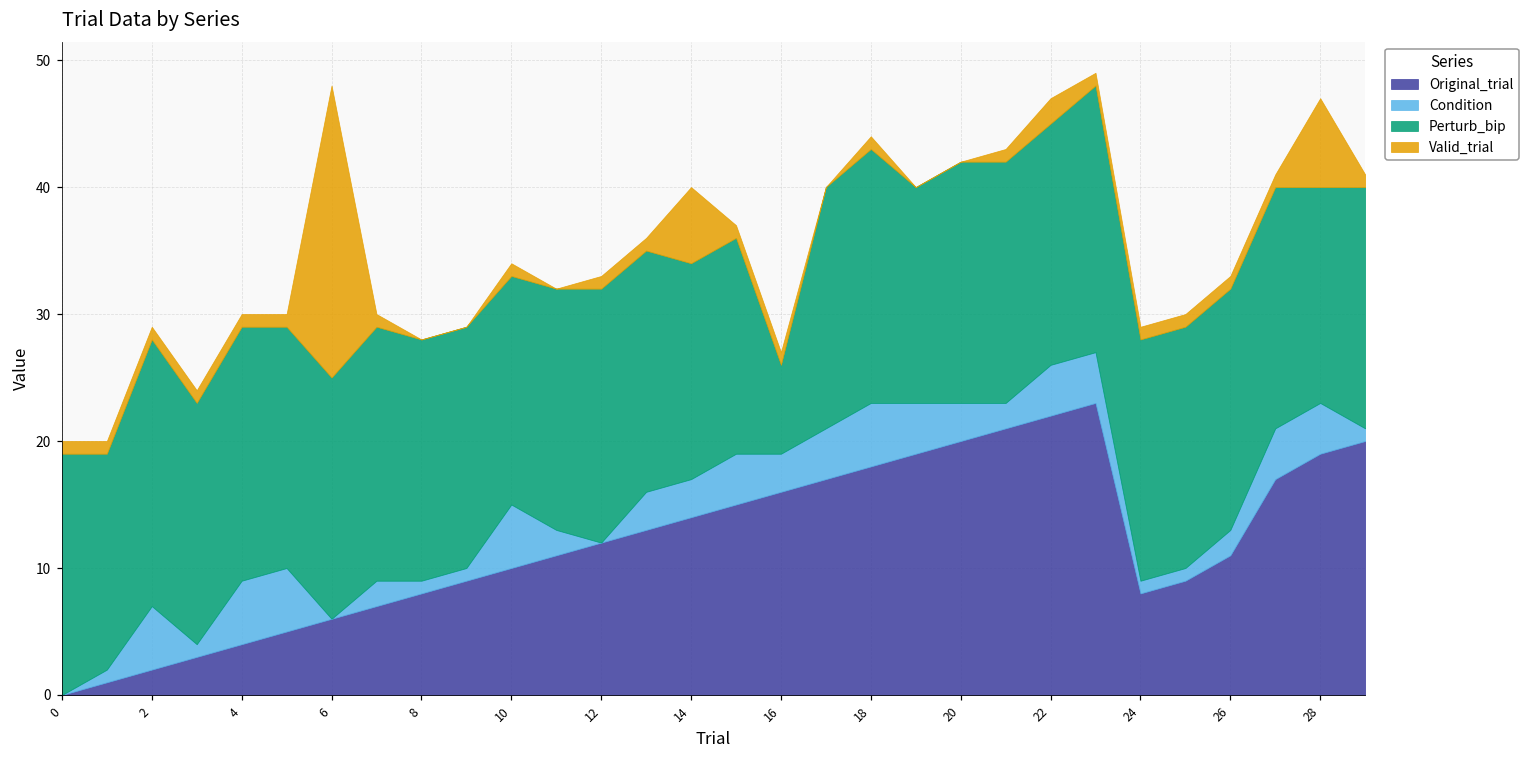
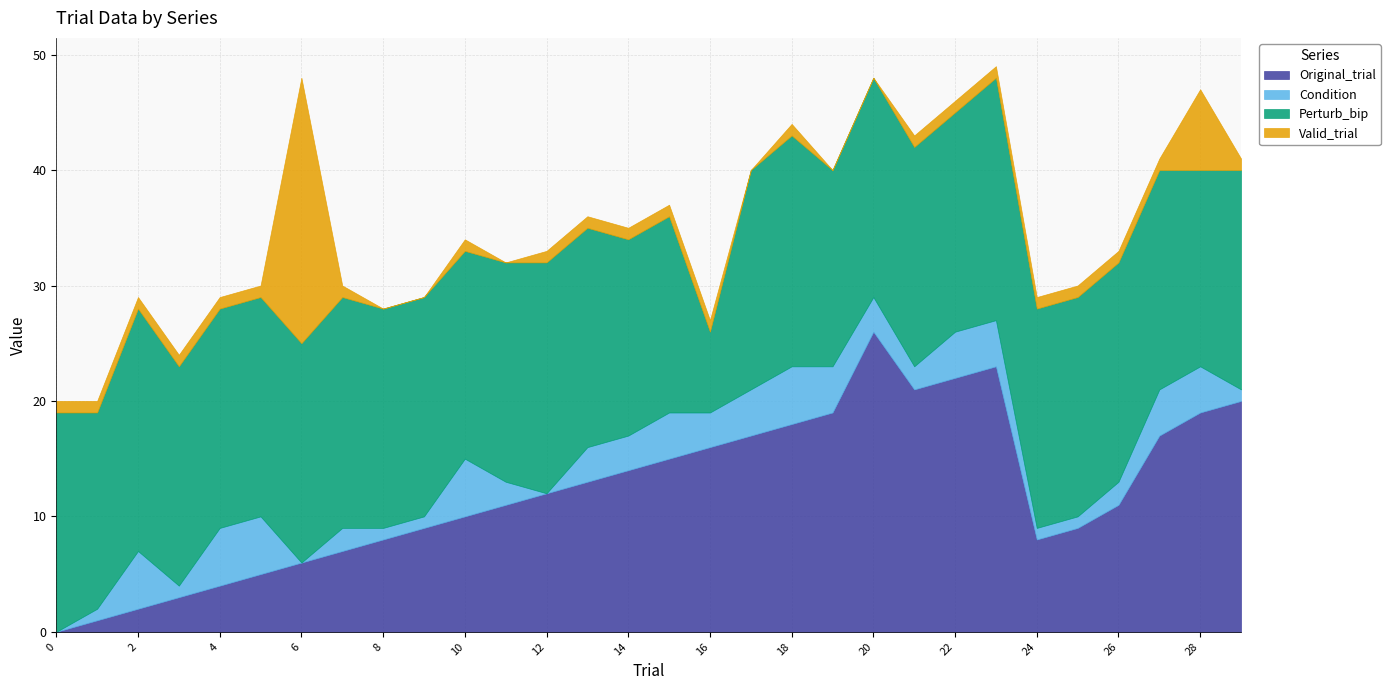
  {
    "Original_trial": {
      "2": 2,
      "4": 4,
      "8": 8,
      "10": 10,
      "14": 14,
      "16": 16,
      "18": 18,
-     "20": 20,
+     "20": 26,
      "22": 22,
      "24": 8,
      "26": 11,
      "28": 19
    },
    "Perturb_bip": {
      "0": 19,
      "2": 21,
-     "4": 20,
+     "4": 19,
      "6": 19,
      "10": 18,
      "12": 20,
      "14": 17,
      "16": 7,
      "18": 20,
      "22": 19,
      "24": 19,
      "26": 19,
      "28": 17
    },
    "Valid_trial": {
      "0": 1,
      "2": 1,
      "4": 1,
      "6": 23,
      "10": 1,
      "12": 1,
-     "14": 6,
+     "14": 1,
      "16": 1,
      "18": 1,
-     "22": 2,
+     "22": 1,
      "24": 1,
      "26": 1,
      "28": 7
    }
  }
